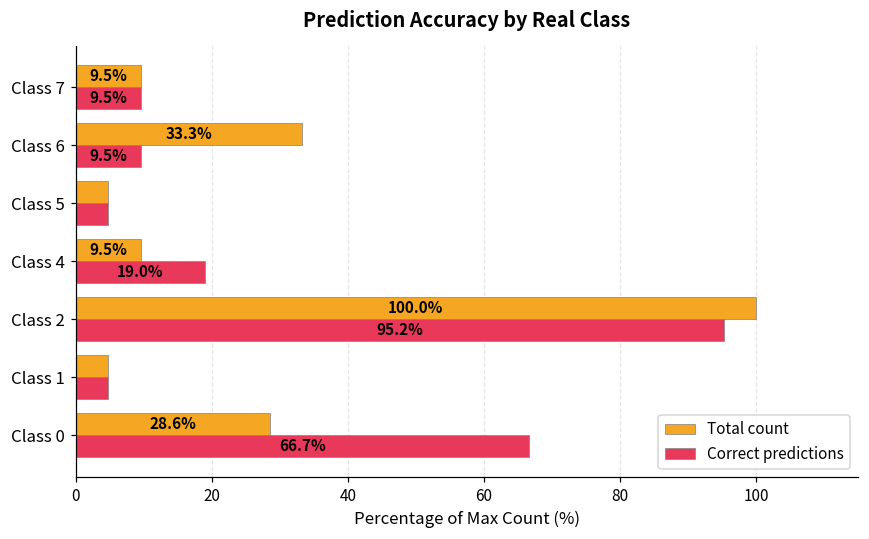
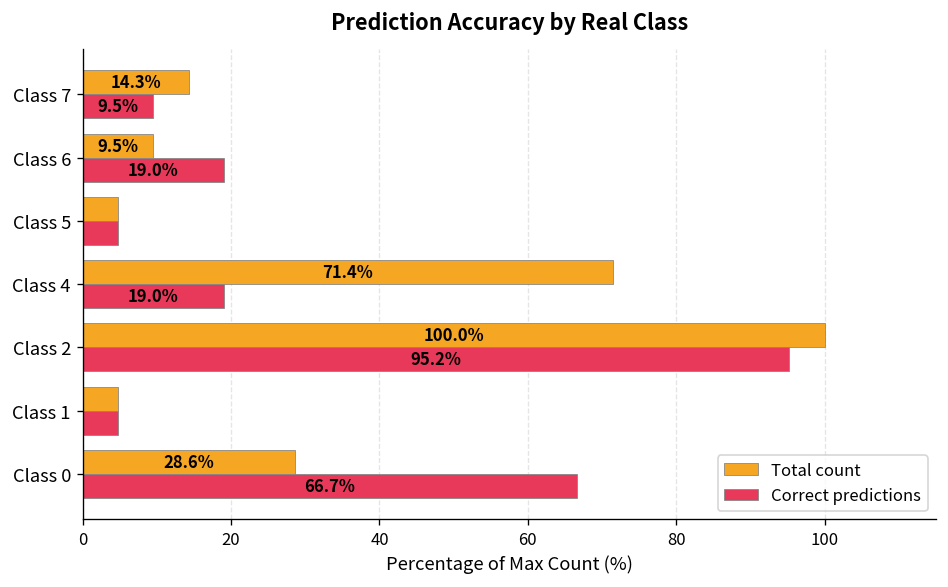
  {
    "Total count": {
-     "Class 7": "9.5%",
-     "Class 6": "33.3%",
-     "Class 4": "9.5%",
+     "Class 7": "14.3%",
+     "Class 6": "9.5%",
+     "Class 4": "71.4%",
      "Class 2": "100.0%",
      "Class 0": "28.6%"
    },
    "Correct predictions": {
      "Class 7": "9.5%",
-     "Class 6": "9.5%",
+     "Class 6": "19.0%",
      "Class 4": "19.0%",
      "Class 2": "95.2%",
      "Class 0": "66.7%"
    }
  }
